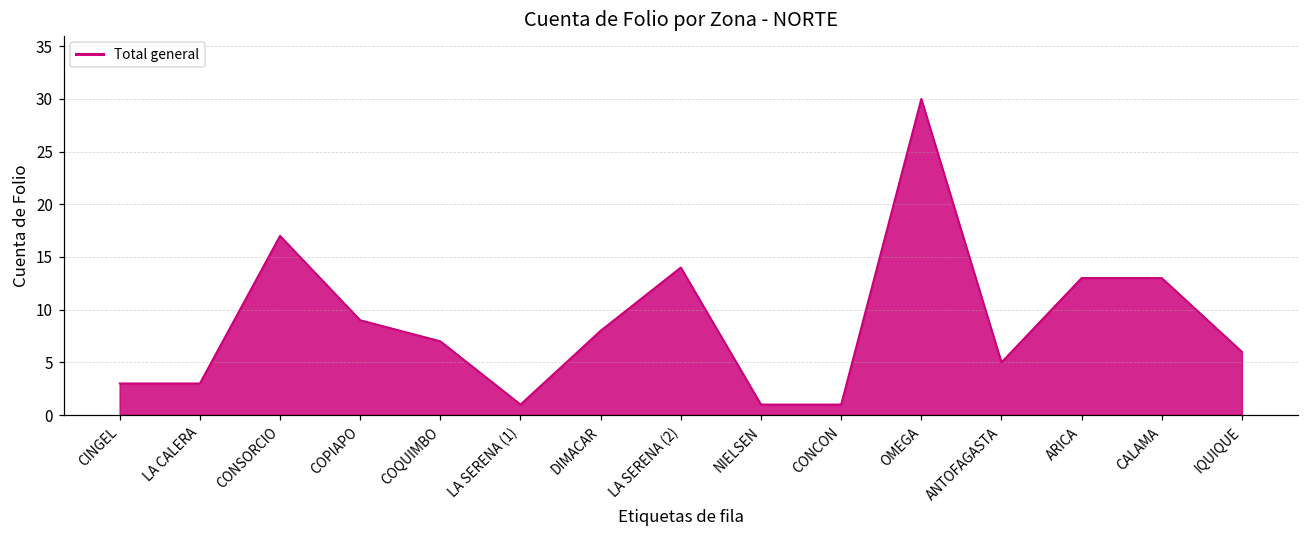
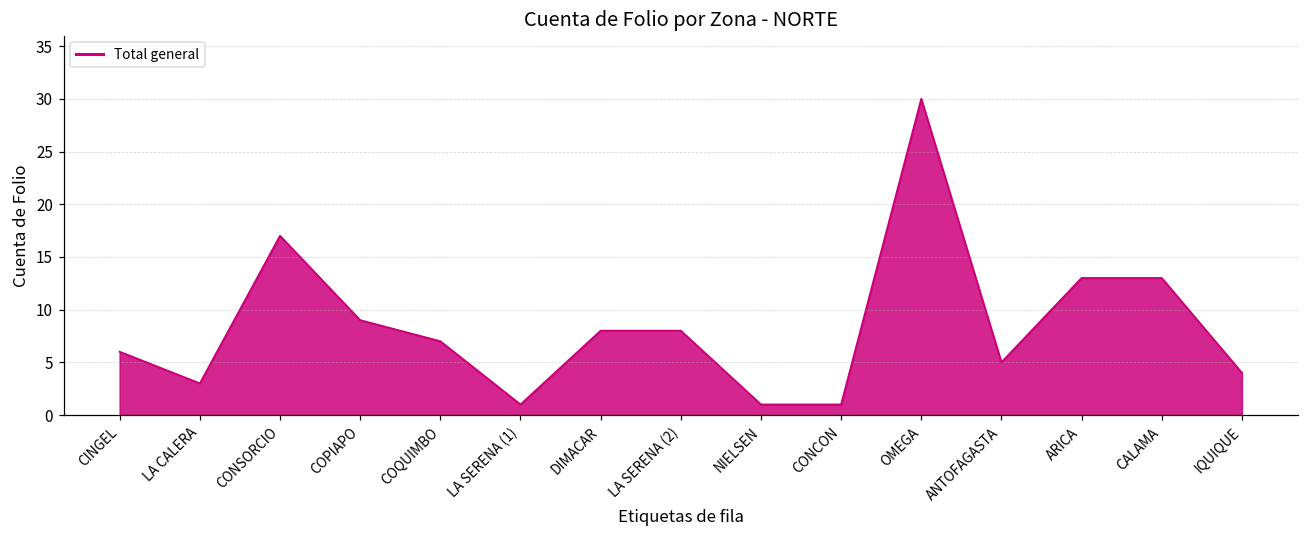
  {
-   "CINGEL": 3,
+   "CINGEL": 6,
    "LA CALERA": 3,
    "CONSORCIO": 17,
    "COPIAPO": 9,
    "COQUIMBO": 7,
    "LA SERENA (1)": 1,
    "DIMACAR": 8,
-   "LA SERENA (2)": 14,
+   "LA SERENA (2)": 8,
    "NIELSEN": 1,
    "CONCON": 1,
    "OMEGA": 30,
    "ANTOFAGASTA": 5,
    "ARICA": 13,
    "CALAMA": 13,
-   "IQUIQUE": 6
+   "IQUIQUE": 4
  }
